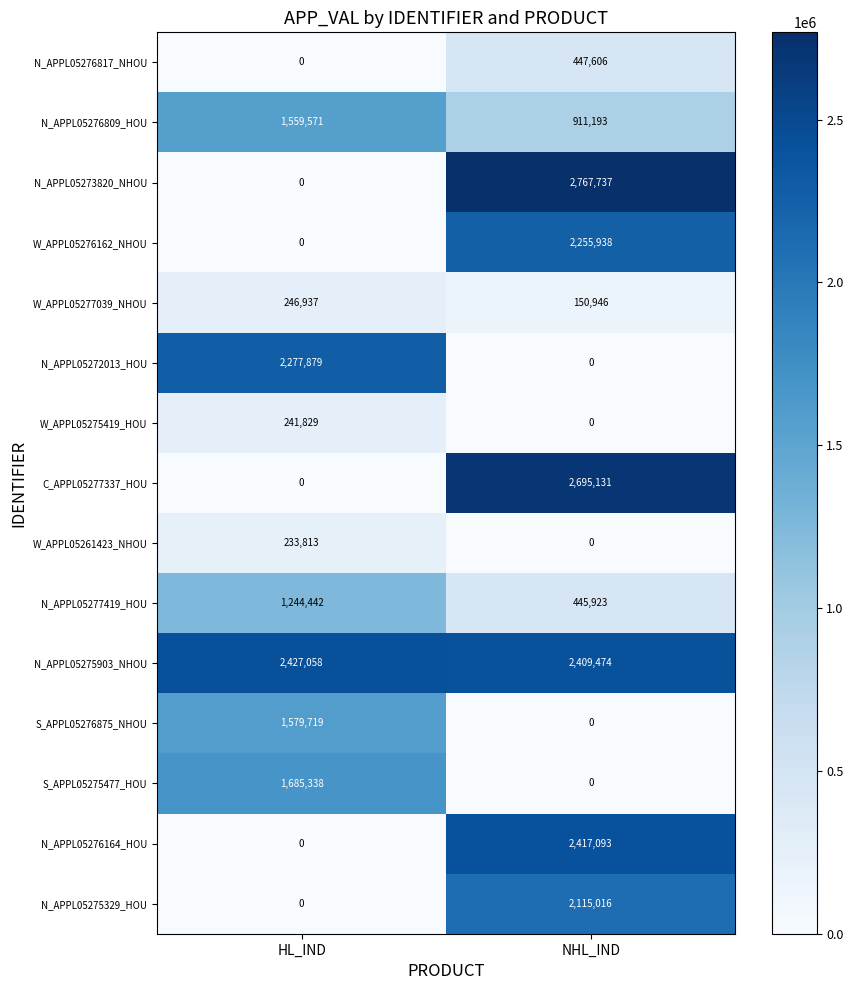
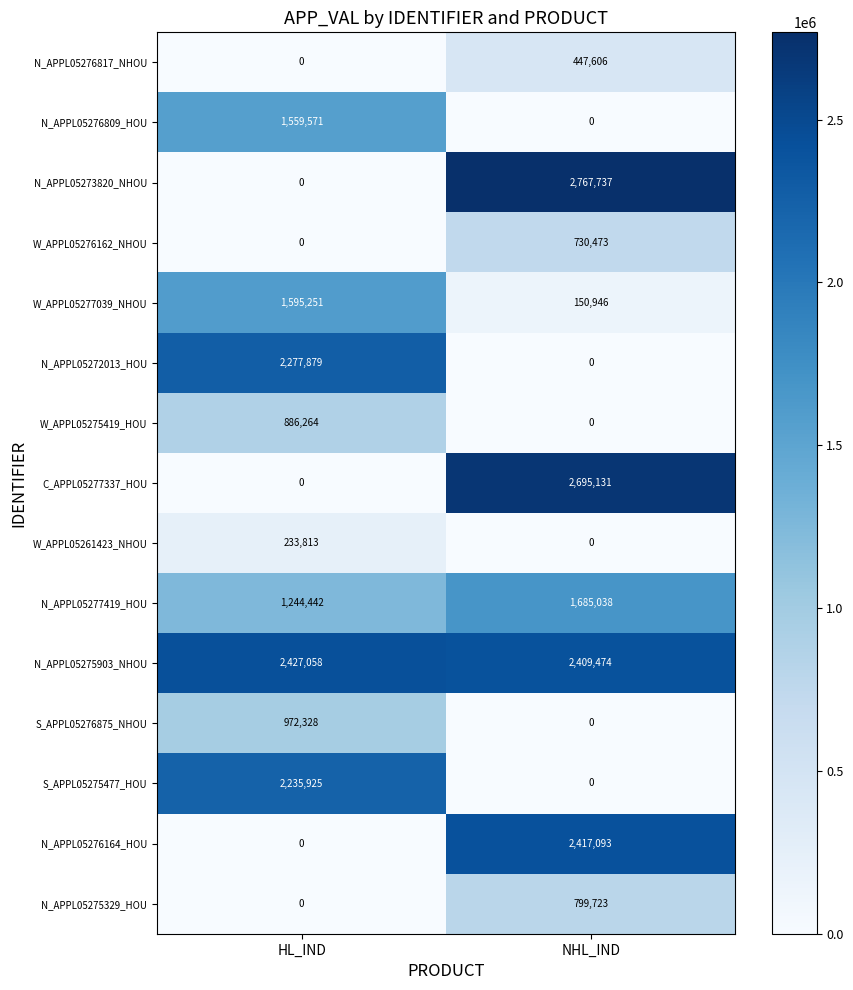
  {
    "N_APPL05276817_NHOU": {
      "HL_IND": "0",
      "NHL_IND": "447,606"
    },
    "N_APPL05276809_HOU": {
      "HL_IND": "1,559,571",
-     "NHL_IND": "911,193"
+     "NHL_IND": "0"
    },
    "N_APPL05273820_NHOU": {
      "HL_IND": "0",
      "NHL_IND": "2,767,737"
    },
    "W_APPL05276162_NHOU": {
      "HL_IND": "0",
-     "NHL_IND": "2,255,938"
+     "NHL_IND": "730,473"
    },
    "W_APPL05277039_NHOU": {
-     "HL_IND": "246,937",
+     "HL_IND": "1,595,251",
      "NHL_IND": "150,946"
    },
    "N_APPL05272013_HOU": {
      "HL_IND": "2,277,879",
      "NHL_IND": "0"
    },
    "W_APPL05275419_HOU": {
-     "HL_IND": "241,829",
+     "HL_IND": "886,264",
      "NHL_IND": "0"
    },
    "C_APPL05277337_HOU": {
      "HL_IND": "0",
      "NHL_IND": "2,695,131"
    },
    "W_APPL05261423_NHOU": {
      "HL_IND": "233,813",
      "NHL_IND": "0"
    },
    "N_APPL05277419_HOU": {
      "HL_IND": "1,244,442",
-     "NHL_IND": "445,923"
+     "NHL_IND": "1,685,038"
    },
    "N_APPL05275903_NHOU": {
      "HL_IND": "2,427,058",
      "NHL_IND": "2,409,474"
    },
    "S_APPL05276875_NHOU": {
-     "HL_IND": "1,579,719",
+     "HL_IND": "972,328",
      "NHL_IND": "0"
    },
    "S_APPL05275477_HOU": {
-     "HL_IND": "1,685,338",
+     "HL_IND": "2,235,925",
      "NHL_IND": "0"
    },
    "N_APPL05276164_HOU": {
      "HL_IND": "0",
      "NHL_IND": "2,417,093"
    },
    "N_APPL05275329_HOU": {
      "HL_IND": "0",
-     "NHL_IND": "2,115,016"
+     "NHL_IND": "799,723"
    }
  }
